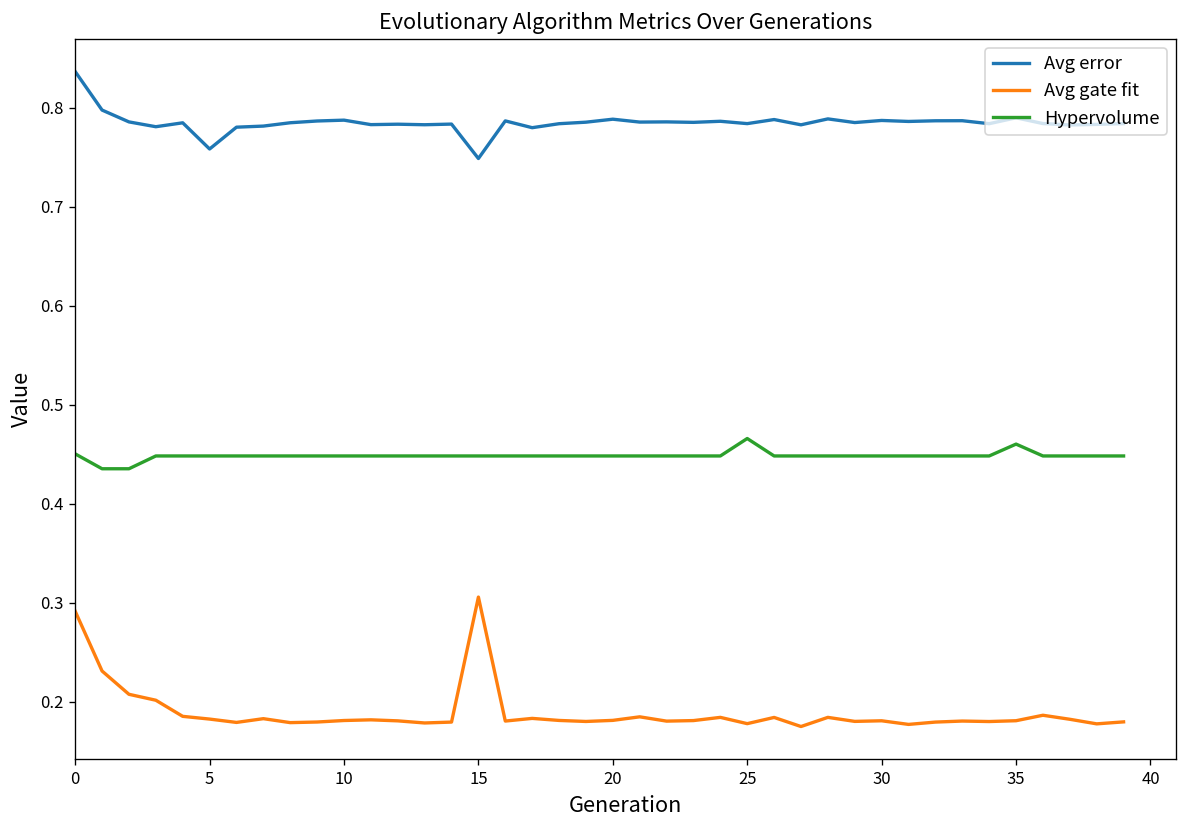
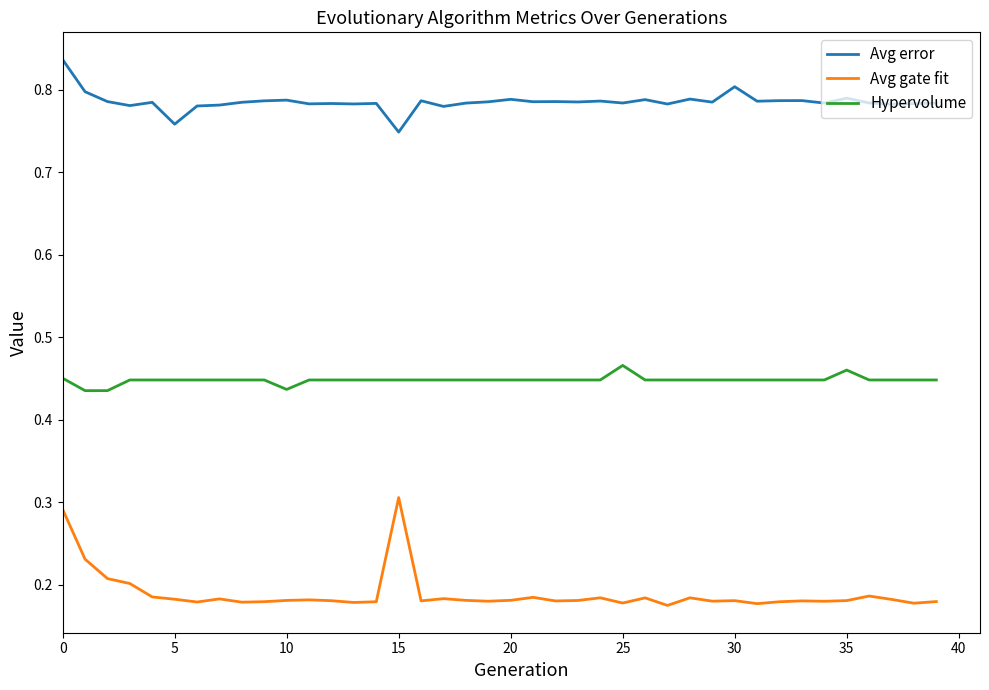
  {
    "Avg error": {
      "0": 0.84,
      "5": 0.76,
      "10": 0.79,
      "15": 0.75,
      "20": 0.79,
      "25": 0.78,
-     "30": 0.79
+     "30": 0.80
    },
    "Avg gate fit": {
      "0": 0.29,
      "5": 0.18,
      "10": 0.18,
      "15": 0.31,
      "20": 0.18,
      "25": 0.18,
      "30": 0.18,
      "35": 0.18
    },
    "Hypervolume": {
      "0": 0.45,
      "5": 0.45,
-     "10": 0.45,
+     "10": 0.44,
      "15": 0.45,
      "20": 0.45,
      "25": 0.47,
      "30": 0.45,
      "35": 0.46
    }
  }
